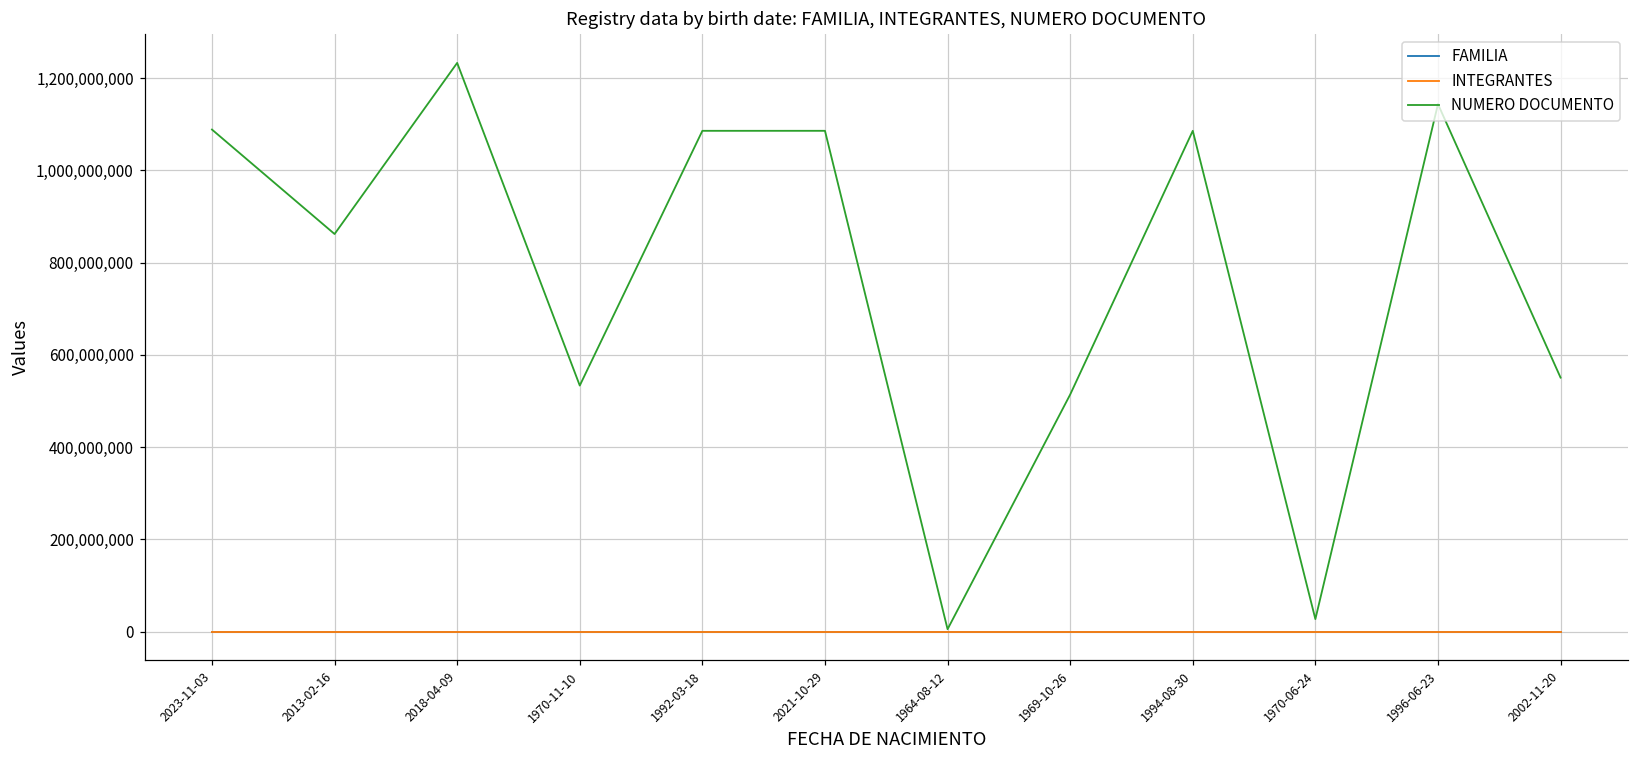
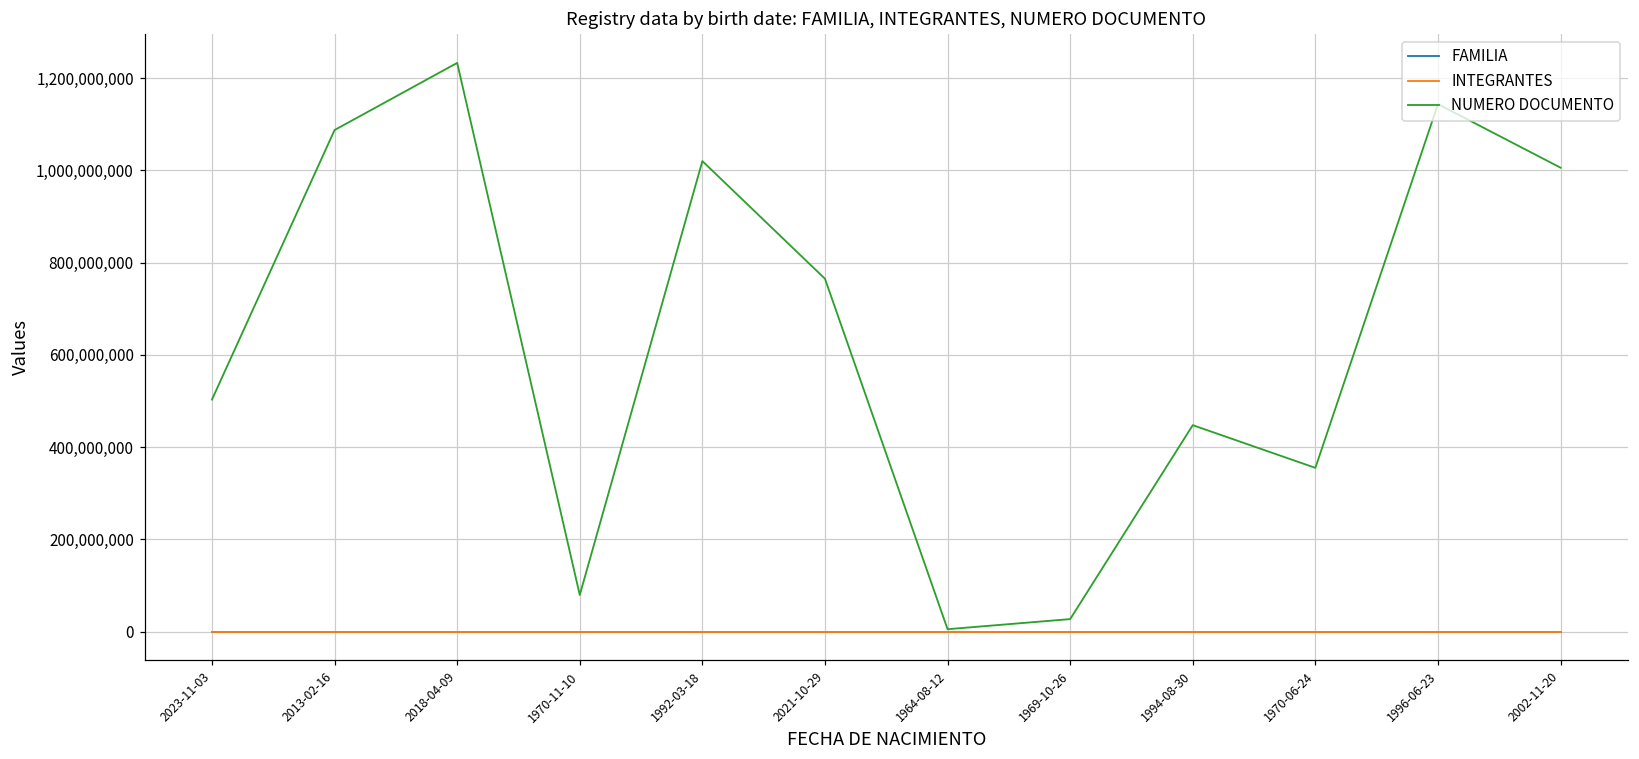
  {
    "INTEGRANTES": {
      "2023-11-03": "0",
      "2013-02-16": "0",
      "2018-04-09": "0",
      "1970-11-10": "0",
      "1992-03-18": "0",
      "2021-10-29": "0",
      "1969-10-26": "0",
      "1994-08-30": "0",
      "1970-06-24": "0",
      "1996-06-23": "0",
      "2002-11-20": "0"
    },
    "NUMERO DOCUMENTO": {
-     "2023-11-03": "1,090,000,000",
-     "2013-02-16": "860,000,000",
+     "2023-11-03": "500,000,000",
+     "2013-02-16": "1,090,000,000",
      "2018-04-09": "1,230,000,000",
-     "1970-11-10": "530,000,000",
-     "1992-03-18": "1,090,000,000",
-     "2021-10-29": "1,090,000,000",
-     "1969-10-26": "510,000,000",
-     "1994-08-30": "1,090,000,000",
-     "1970-06-24": "30,000,000",
-     "2002-11-20": "550,000,000"
+     "1970-11-10": "80,000,000",
+     "1992-03-18": "1,020,000,000",
+     "2021-10-29": "770,000,000",
+     "1969-10-26": "30,000,000",
+     "1994-08-30": "450,000,000",
+     "1970-06-24": "360,000,000",
+     "2002-11-20": "1,010,000,000"
    }
  }
